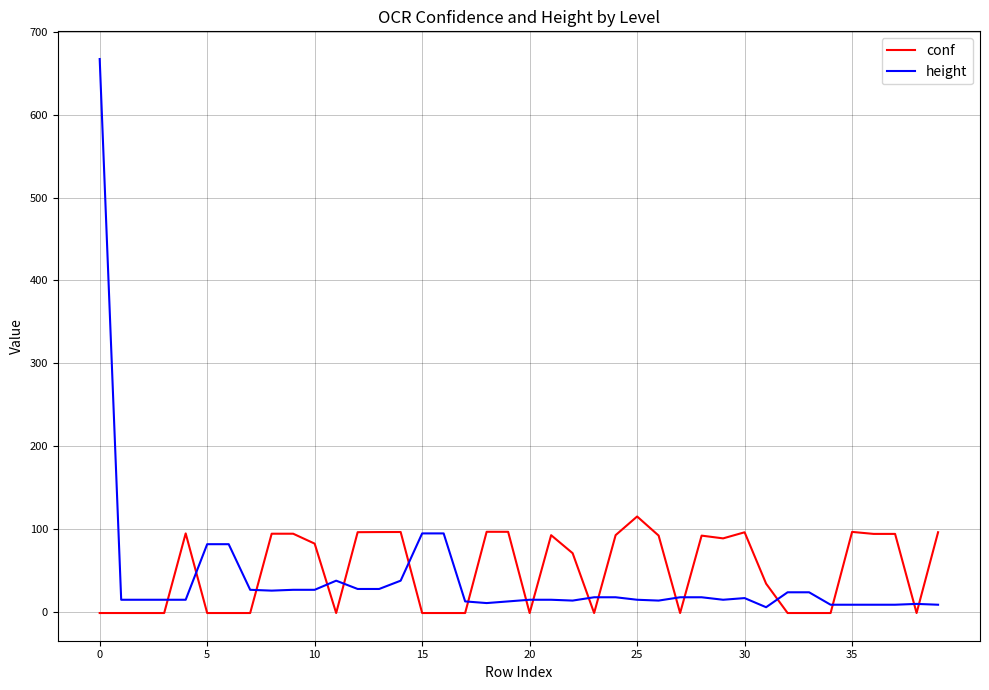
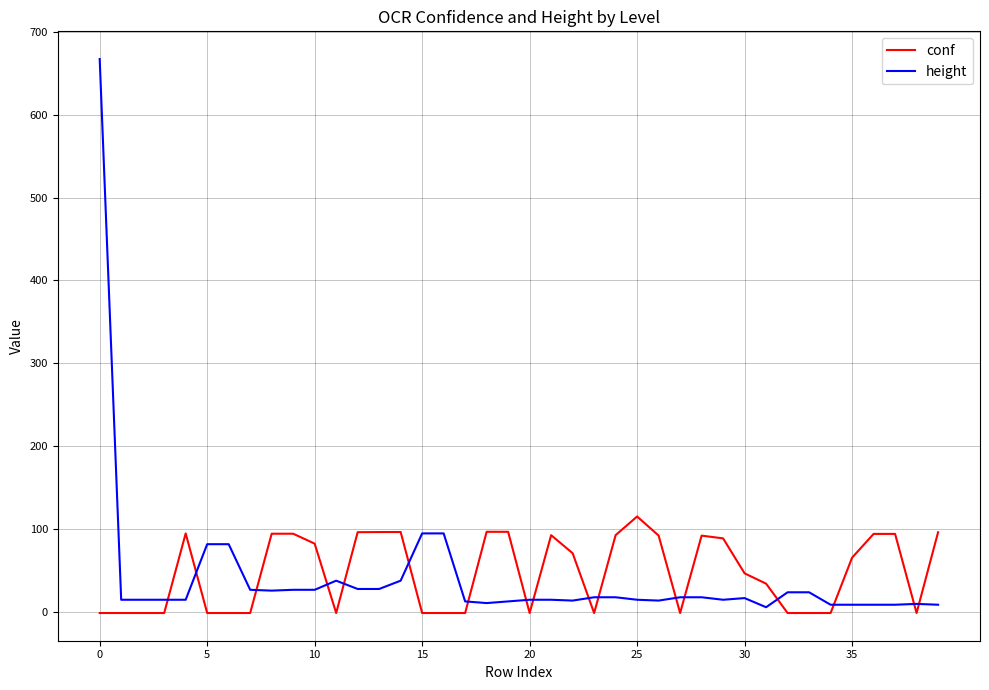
  {
    "conf": {
      "0": 0,
      "5": 0,
      "10": 80,
      "15": 0,
      "20": 0,
      "25": 120,
-     "30": 100,
-     "35": 100
+     "30": 50,
+     "35": 70
    },
    "height": {
      "0": 670,
      "5": 80,
      "10": 30,
      "15": 100,
      "20": 20,
      "25": 20,
      "30": 20,
      "35": 10
    }
  }
